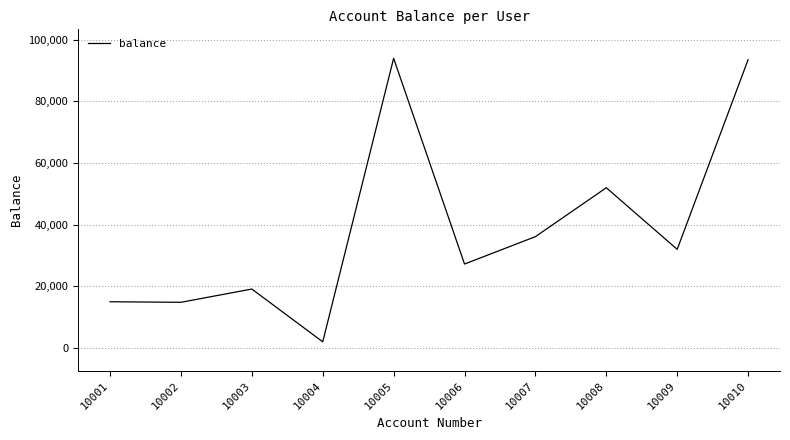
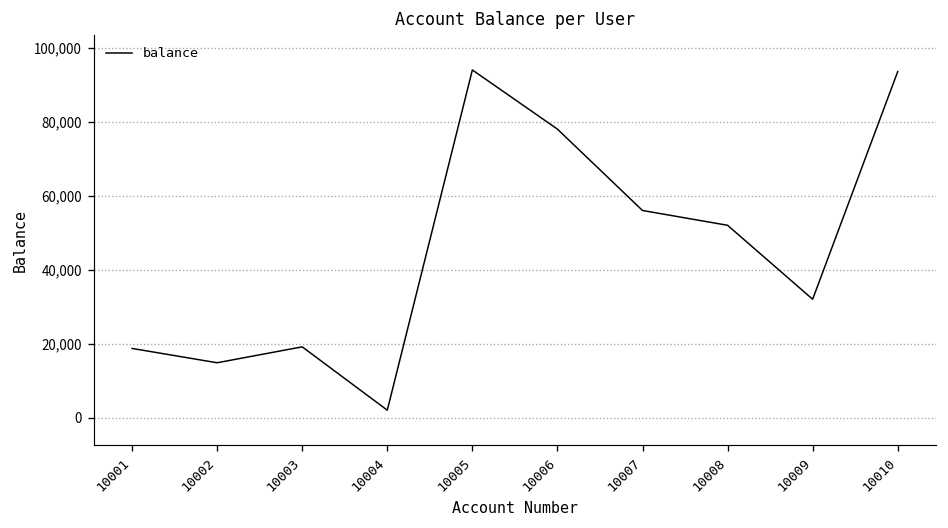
  {
-   "10001": "15,000",
+   "10001": "19,000",
    "10002": "15,000",
    "10003": "19,000",
    "10004": "2,000",
    "10005": "94,000",
-   "10006": "27,000",
-   "10007": "36,000",
+   "10006": "78,000",
+   "10007": "56,000",
    "10008": "52,000",
    "10009": "32,000",
    "10010": "94,000"
  }
